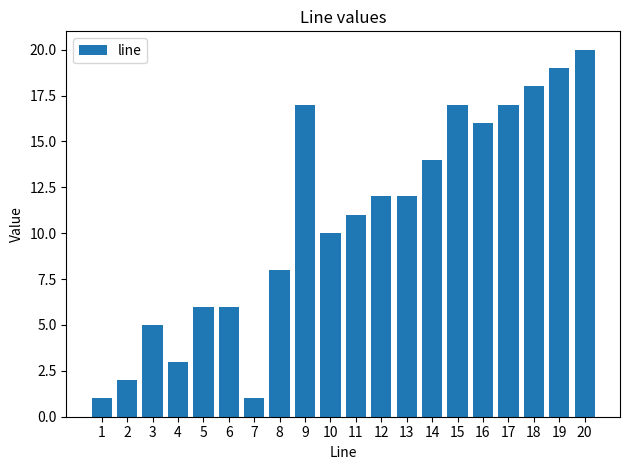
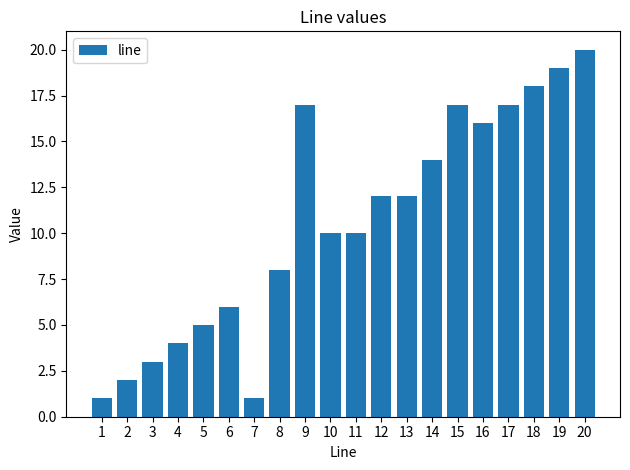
  {
    "1": 1,
    "2": 2,
-   "3": 5,
-   "4": 3,
-   "5": 6,
+   "3": 3,
+   "4": 4,
+   "5": 5,
    "6": 6,
    "7": 1,
    "8": 8,
    "9": 17,
    "10": 10,
-   "11": 11,
+   "11": 10,
    "12": 12,
    "13": 12,
    "14": 14,
    "15": 17,
    "16": 16,
    "17": 17,
    "18": 18,
    "19": 19,
    "20": 20
  }
